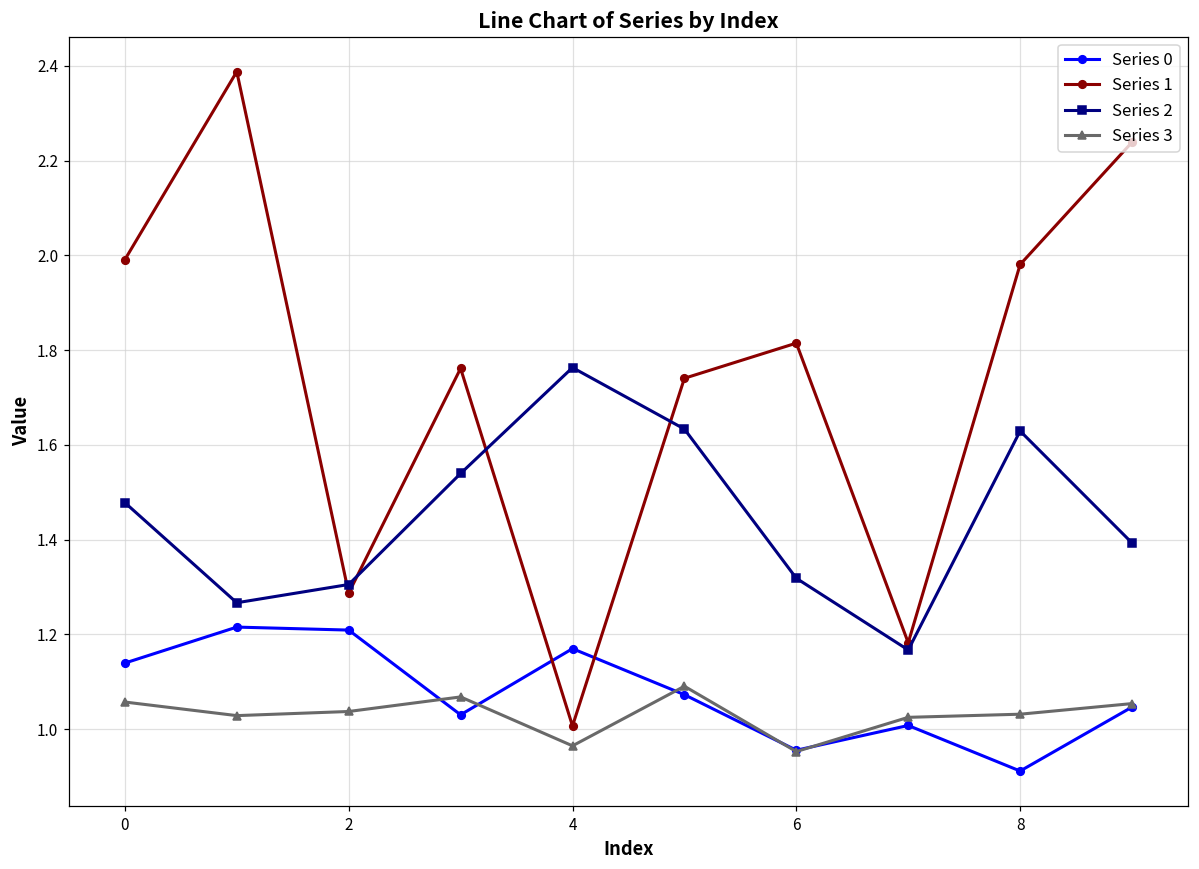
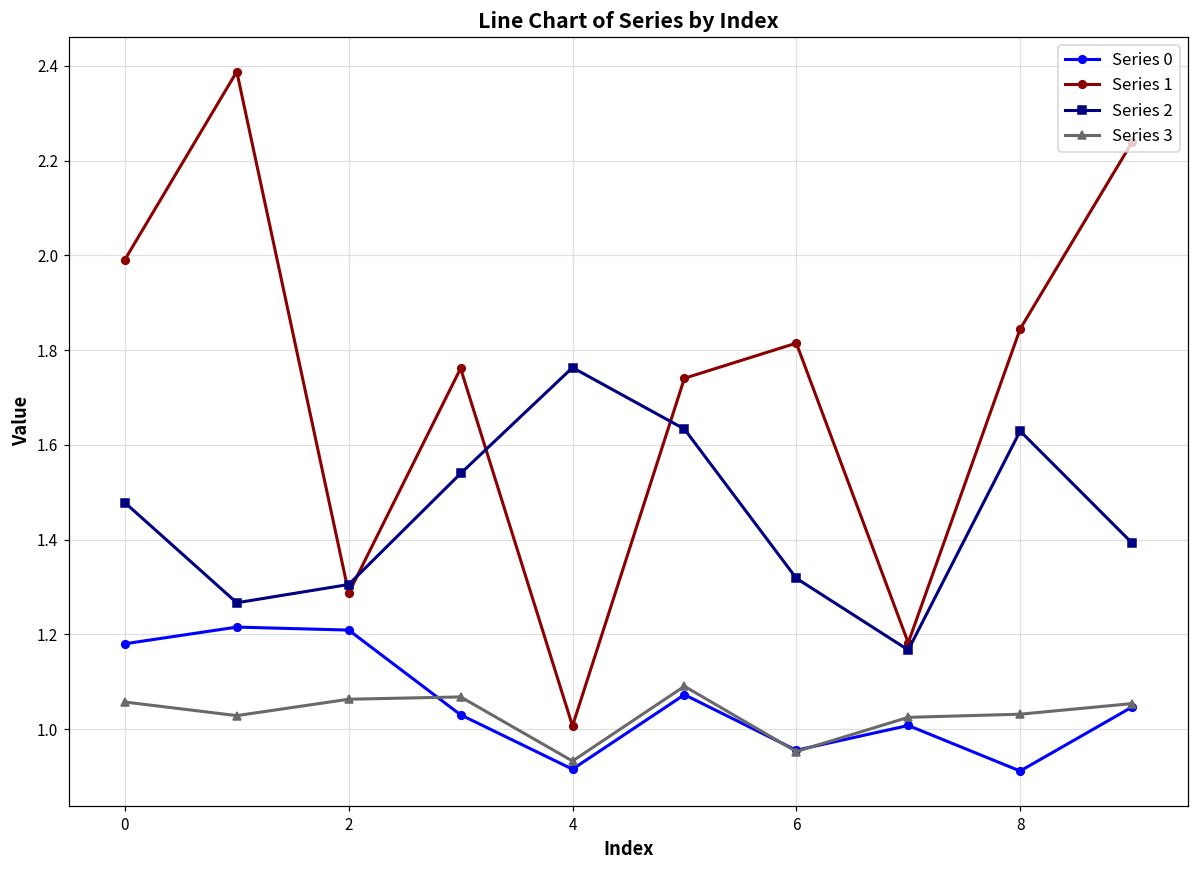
  {
    "Series 0": {
-     "0": 1.14,
+     "0": 1.18,
      "2": 1.21,
-     "4": 1.17,
+     "4": 0.92,
      "8": 0.91
    },
    "Series 1": {
      "0": 1.99,
      "2": 1.29,
      "4": 1.01,
      "6": 1.81,
-     "8": 1.98
+     "8": 1.84
    },
    "Series 2": {
      "0": 1.48,
      "2": 1.31,
      "4": 1.76,
      "6": 1.32,
      "8": 1.63
    },
    "Series 3": {
      "0": 1.06,
-     "2": 1.04,
-     "4": 0.96,
+     "2": 1.06,
+     "4": 0.93,
      "8": 1.03
    }
  }
